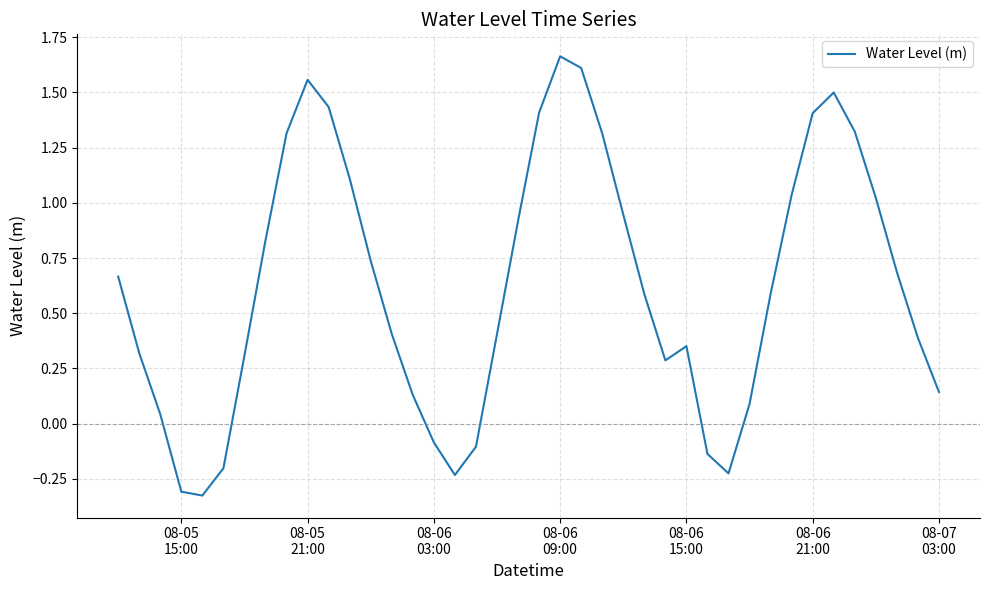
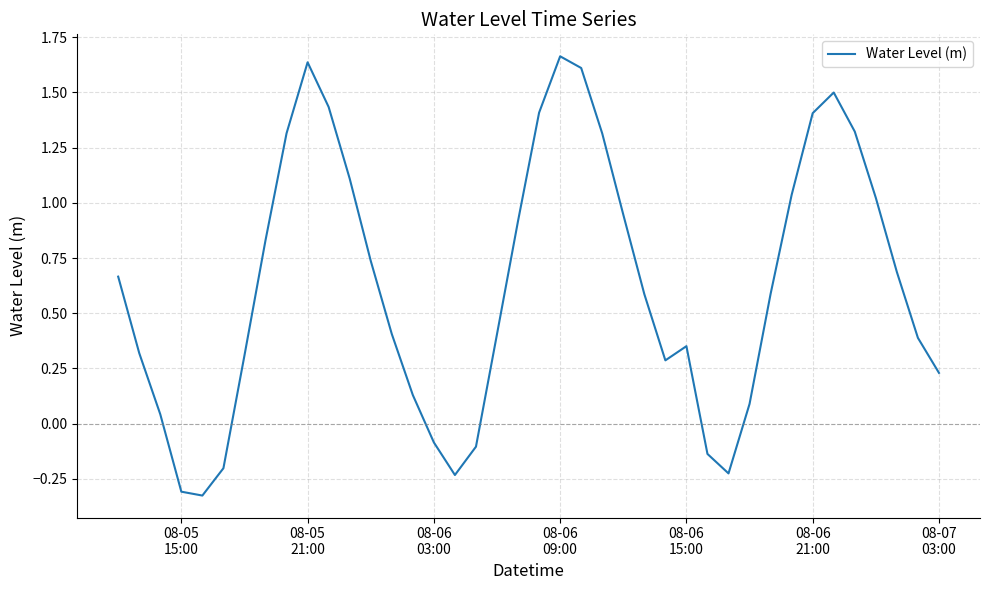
  {
    "08-05 15:00": -0.31,
-   "08-05 21:00": 1.56,
+   "08-05 21:00": 1.64,
    "08-06 03:00": -0.09,
    "08-06 09:00": 1.66,
    "08-06 15:00": 0.35,
    "08-06 21:00": 1.41,
-   "08-07 03:00": 0.14
+   "08-07 03:00": 0.23
  }
